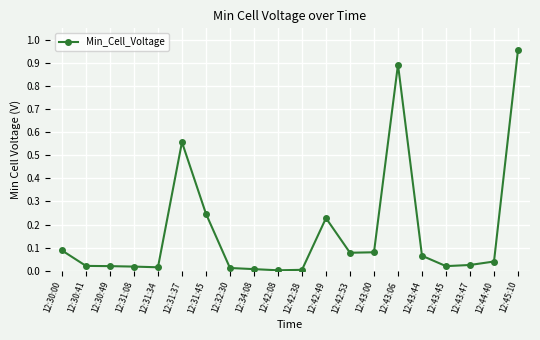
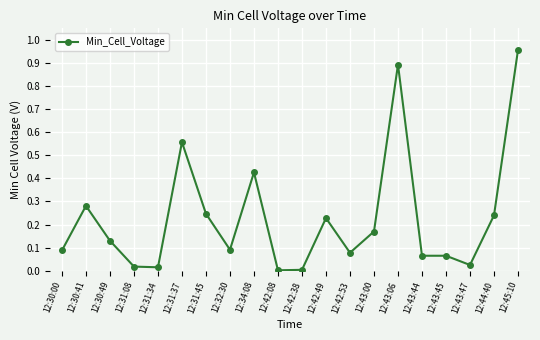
  {
    "12:30:00": 0.09,
-   "12:30:41": 0.02,
-   "12:30:49": 0.02,
+   "12:30:41": 0.28,
+   "12:30:49": 0.13,
    "12:31:08": 0.02,
    "12:31:34": 0.02,
    "12:31:37": 0.56,
    "12:31:45": 0.25,
-   "12:32:30": 0.01,
-   "12:34:08": 0.01,
+   "12:32:30": 0.09,
+   "12:34:08": 0.43,
    "12:42:08": 0.00,
    "12:42:38": 0.00,
    "12:42:49": 0.23,
    "12:42:53": 0.08,
-   "12:43:00": 0.08,
+   "12:43:00": 0.17,
    "12:43:06": 0.89,
    "12:43:44": 0.07,
-   "12:43:45": 0.02,
+   "12:43:45": 0.07,
    "12:43:47": 0.03,
-   "12:44:40": 0.04,
+   "12:44:40": 0.24,
    "12:45:10": 0.96
  }
